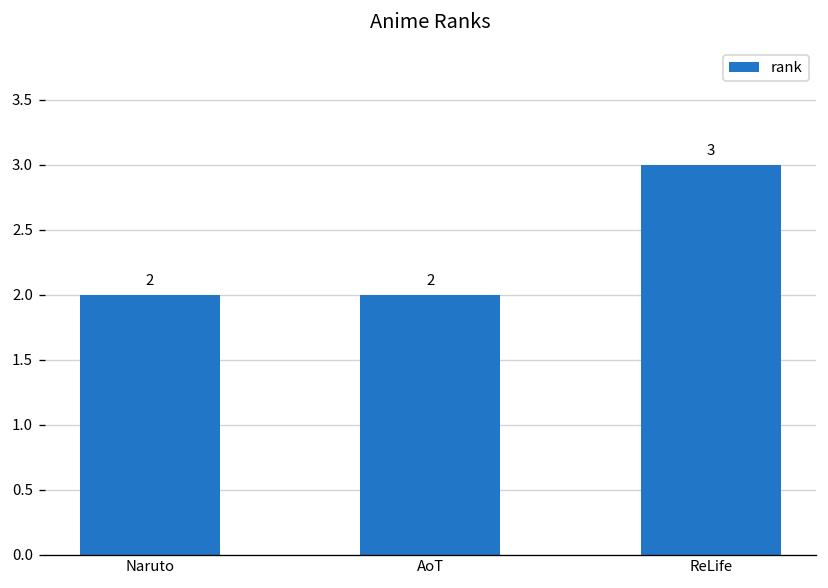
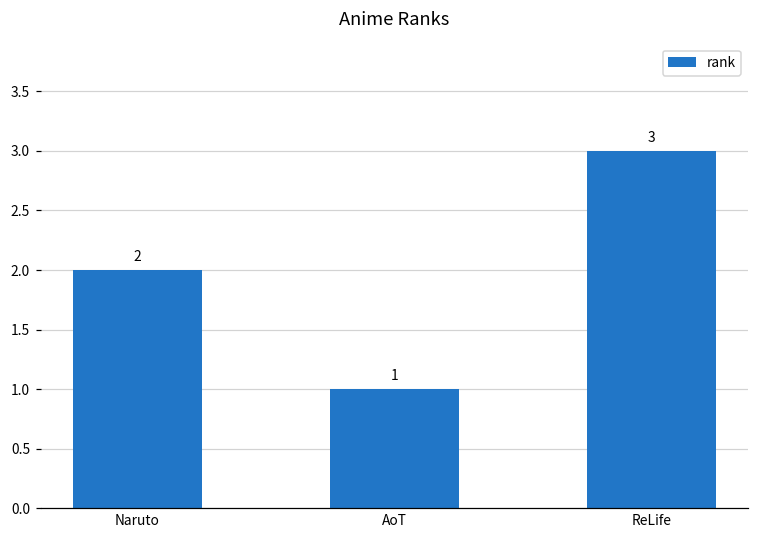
  {
    "Naruto": 2,
-   "AoT": 2,
+   "AoT": 1,
    "ReLife": 3
  }
